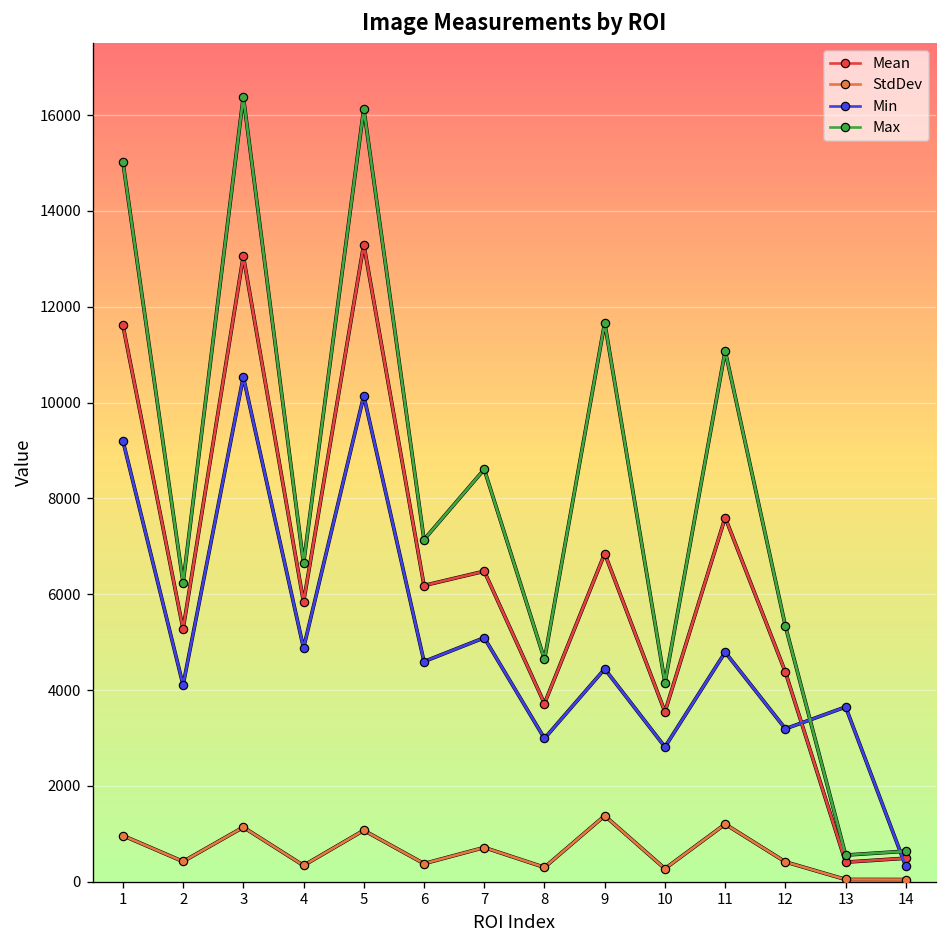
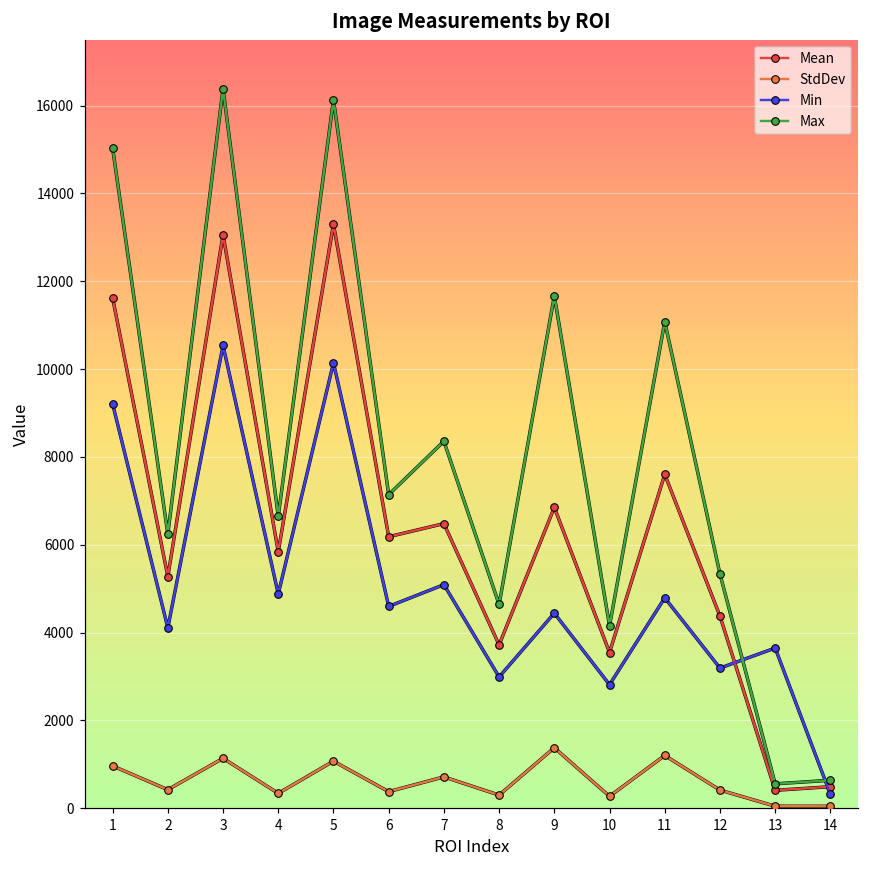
  {
    "Min": {
      "1": 9200,
      "2": 4100,
      "3": 10500,
      "4": 4900,
      "5": 10100,
      "6": 4600,
      "7": 5100,
      "8": 3000,
      "9": 4400,
      "10": 2800,
      "11": 4800,
      "12": 3200,
      "13": 3600,
      "14": 300
    },
    "Max": {
      "1": 15000,
      "2": 6200,
      "3": 16400,
      "4": 6600,
      "5": 16100,
      "6": 7100,
-     "7": 8600,
+     "7": 8400,
      "8": 4600,
      "9": 11700,
      "10": 4200,
      "11": 11100,
      "12": 5300,
      "13": 600,
      "14": 600
    }
  }
